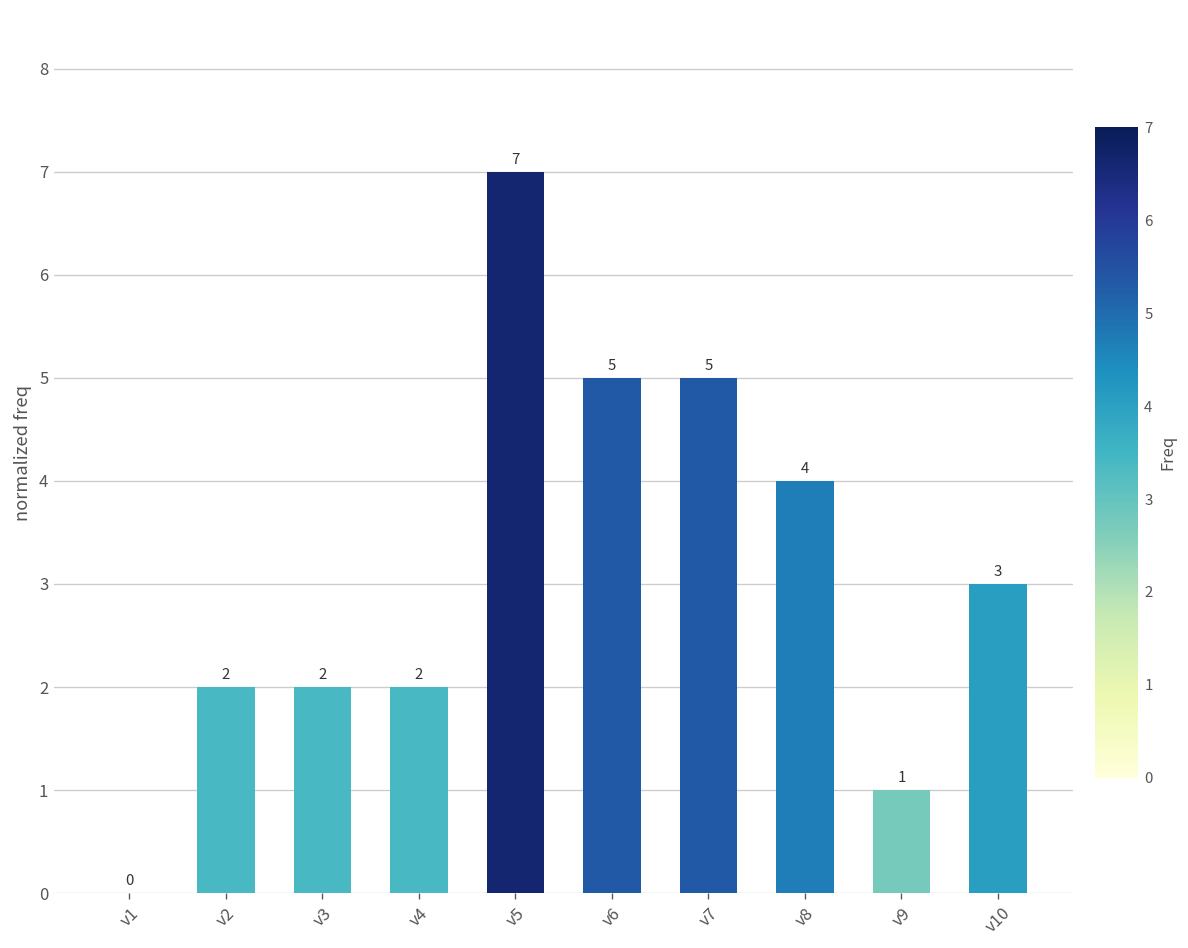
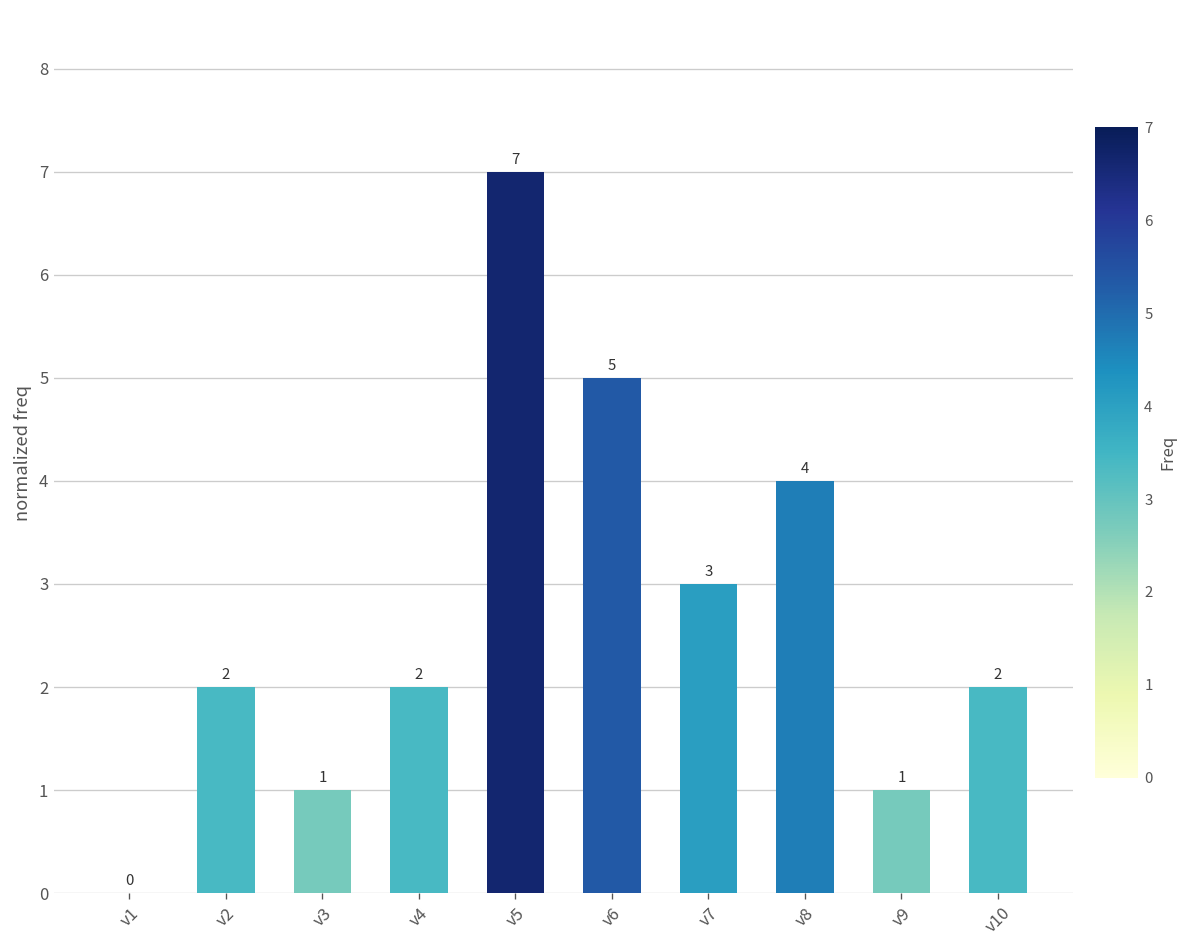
  {
    "v1": 0,
    "v2": 2,
-   "v3": 2,
+   "v3": 1,
    "v4": 2,
    "v5": 7,
    "v6": 5,
-   "v7": 5,
+   "v7": 3,
    "v8": 4,
    "v9": 1,
-   "v10": 3
+   "v10": 2
  }
